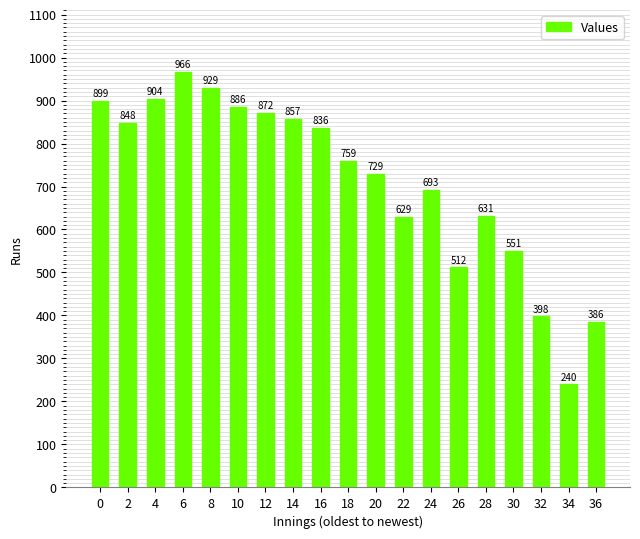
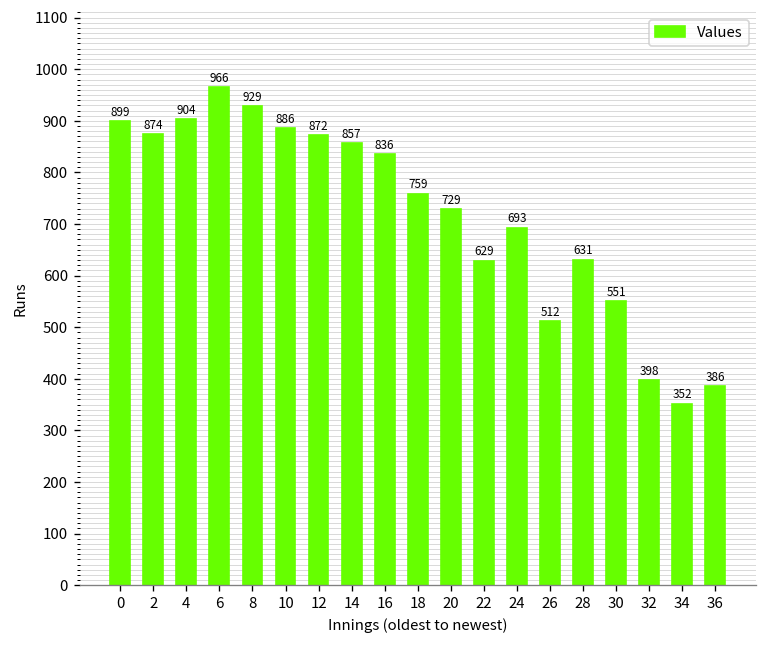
  {
    "0": 899,
-   "2": 848,
+   "2": 874,
    "4": 904,
    "6": 966,
    "8": 929,
    "10": 886,
    "12": 872,
    "14": 857,
    "16": 836,
    "18": 759,
    "20": 729,
    "22": 629,
    "24": 693,
    "26": 512,
    "28": 631,
    "30": 551,
    "32": 398,
-   "34": 240,
+   "34": 352,
    "36": 386
  }
